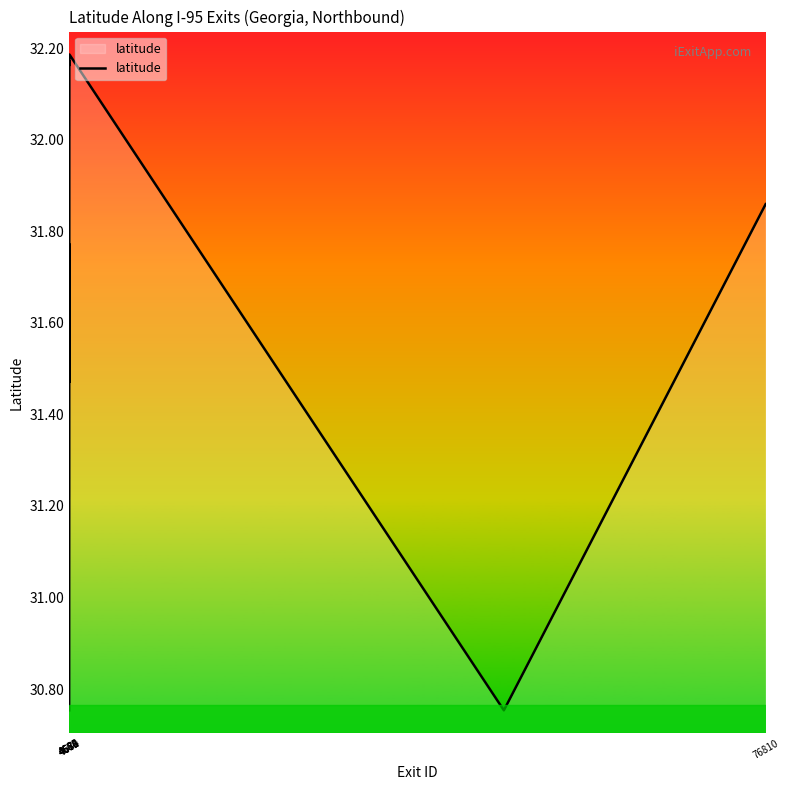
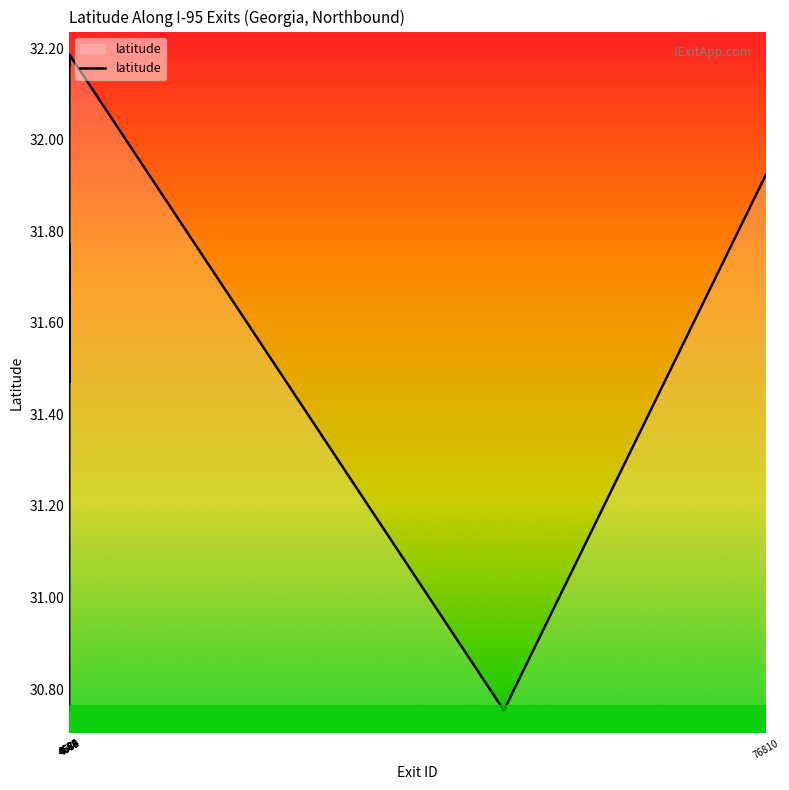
  {
    "4668": 30.94,
    "4672": 31.22,
    "4676": 31.39,
    "4680": 31.47,
    "4685": 32.17,
-   "76810": 31.86
+   "76810": 31.92
  }
